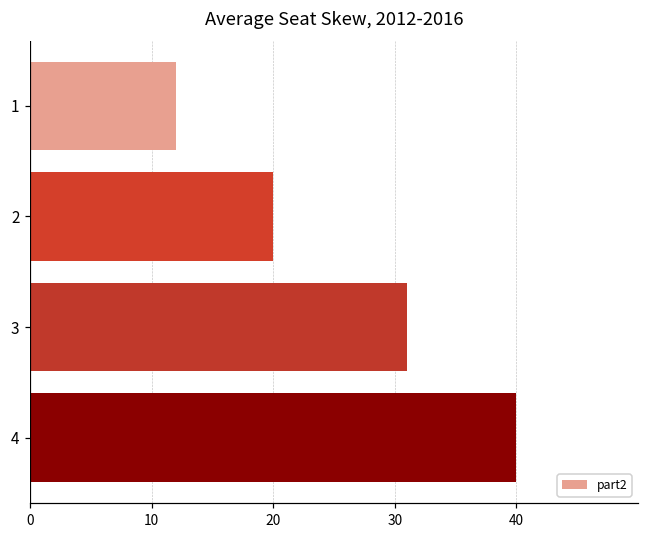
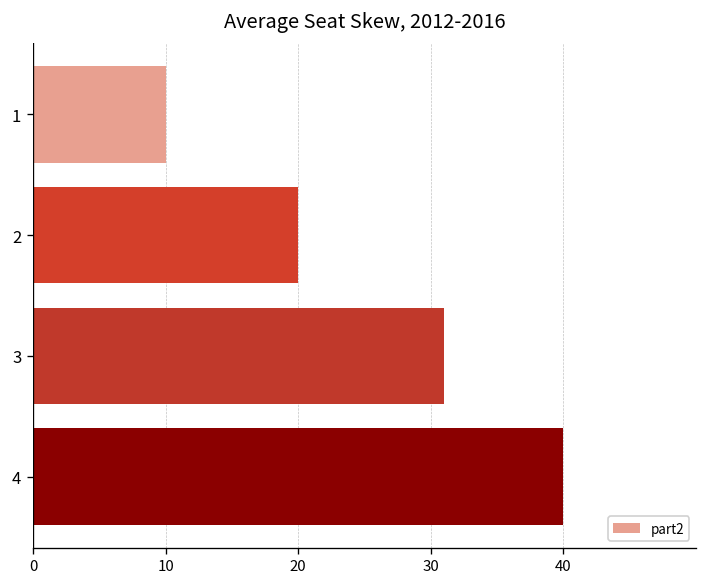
  {
-   "1": 12,
+   "1": 10,
    "2": 20,
    "3": 31,
    "4": 40
  }
